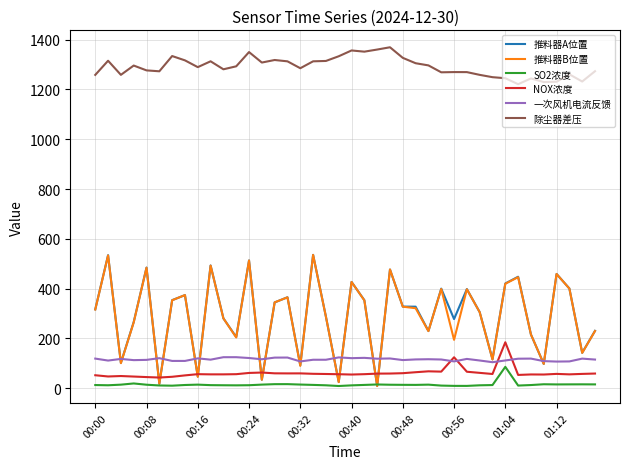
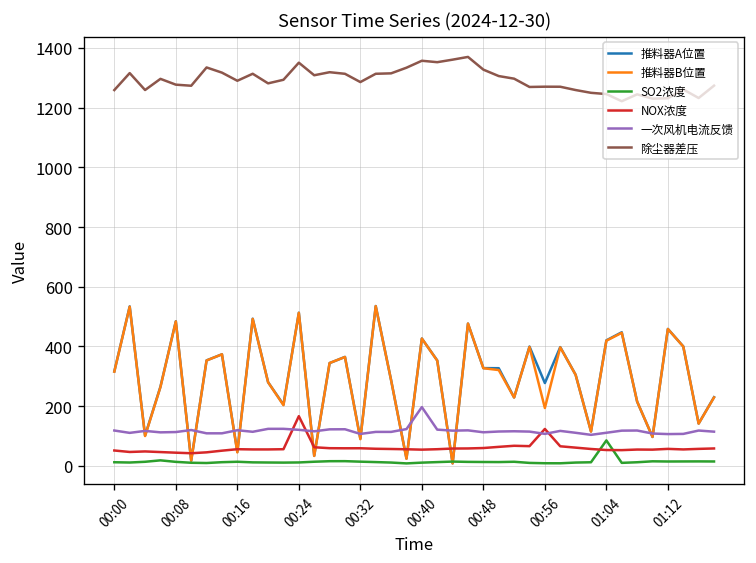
  {
    "推料器A位置": {
      "00:56": 280
    },
    "推料器B位置": {
      "00:56": 190
    },
    "SO2浓度": {
      "00:00": 10,
      "00:08": 10,
      "00:16": 10,
      "00:24": 10,
      "00:32": 10,
      "00:40": 10,
      "00:48": 10,
      "00:56": 10,
      "01:04": 90,
      "01:12": 10
    },
    "NOX浓度": {
      "00:00": 50,
      "00:08": 40,
-     "00:24": 60,
+     "00:24": 170,
      "00:32": 60,
      "00:40": 50,
      "00:48": 60,
      "00:56": 120,
-     "01:04": 180,
+     "01:04": 50,
      "01:12": 60
    },
    "一次风机电流反馈": {
      "00:00": 120,
      "00:08": 110,
      "00:16": 120,
      "00:24": 120,
      "00:32": 110,
-     "00:40": 120,
+     "00:40": 200,
      "00:48": 110,
      "00:56": 110,
      "01:04": 110,
      "01:12": 110
    },
    "除尘器差压": {
      "00:00": 1260,
      "00:08": 1280,
      "00:16": 1290,
      "00:24": 1350,
      "00:32": 1290,
      "00:40": 1360,
      "00:48": 1330,
      "00:56": 1270
    }
  }
